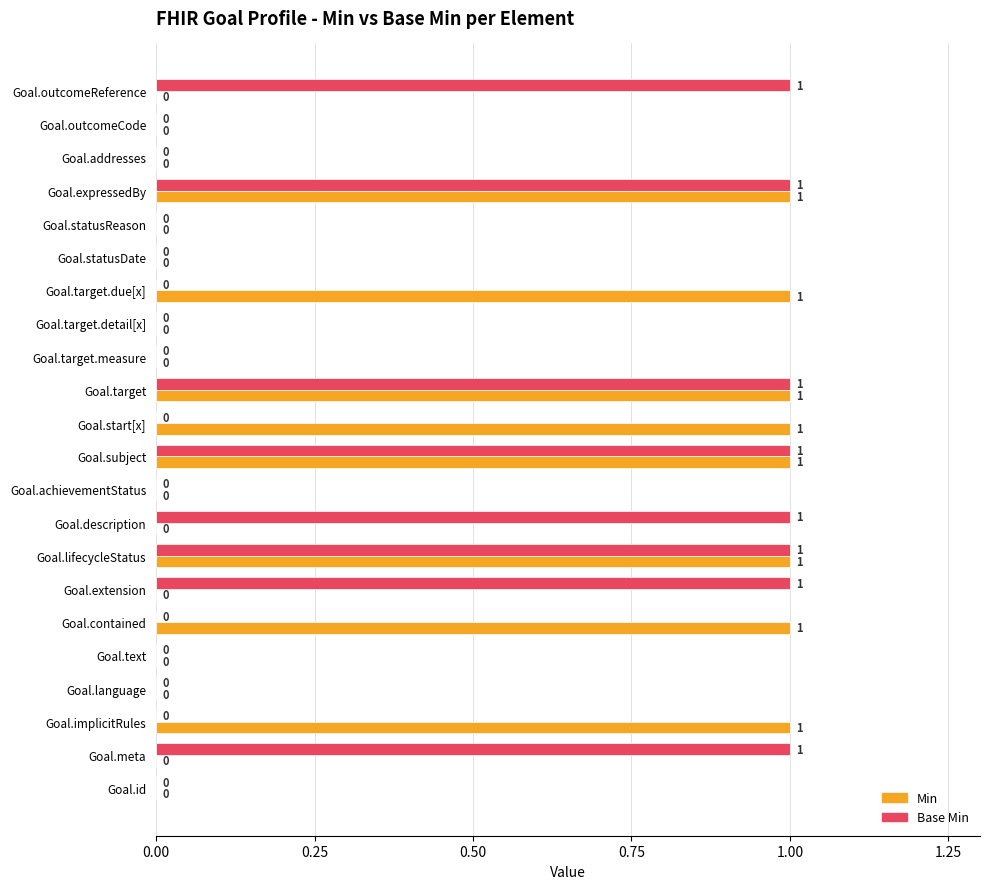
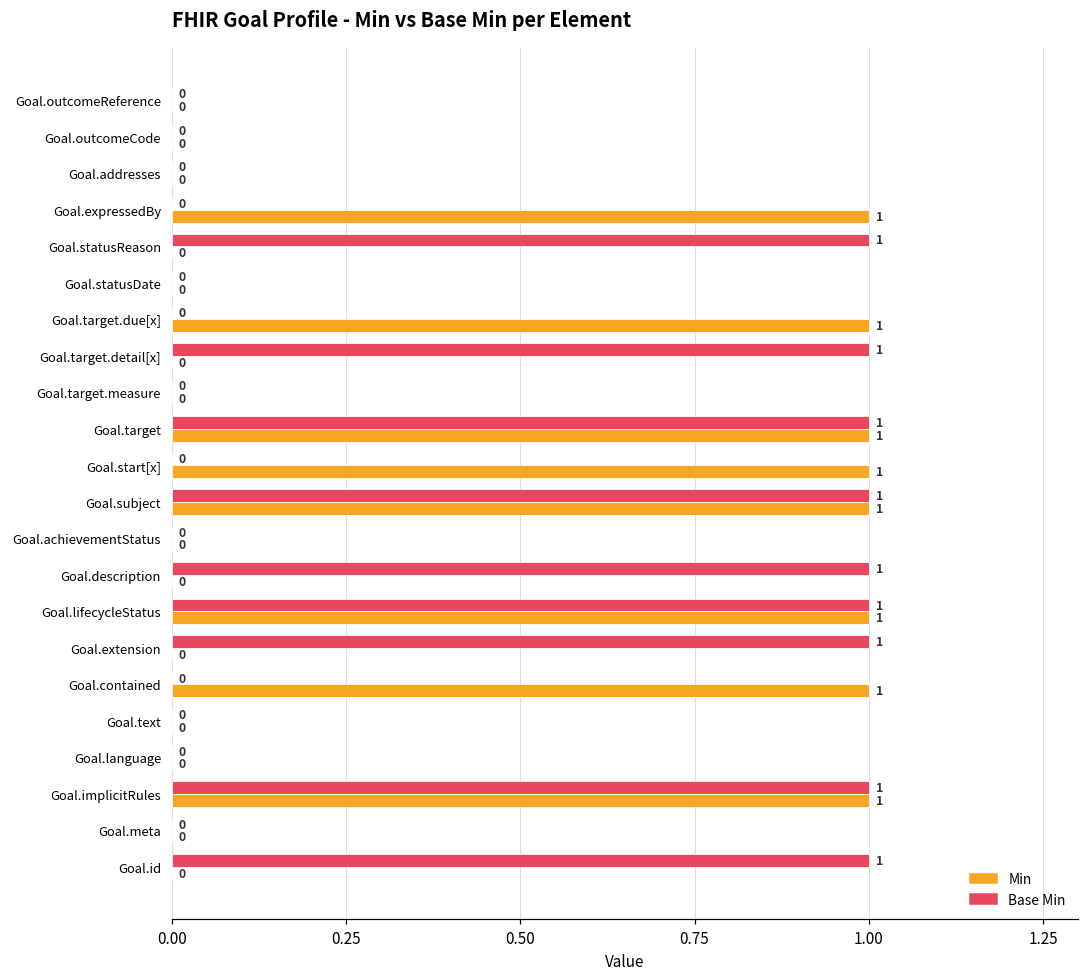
  {
    "Base Min": {
-     "Goal.outcomeReference": 1,
+     "Goal.outcomeReference": 0,
      "Goal.outcomeCode": 0,
      "Goal.addresses": 0,
-     "Goal.expressedBy": 1,
-     "Goal.statusReason": 0,
+     "Goal.expressedBy": 0,
+     "Goal.statusReason": 1,
      "Goal.statusDate": 0,
      "Goal.target.due[x]": 0,
-     "Goal.target.detail[x]": 0,
+     "Goal.target.detail[x]": 1,
      "Goal.target.measure": 0,
      "Goal.target": 1,
      "Goal.start[x]": 0,
      "Goal.subject": 1,
      "Goal.achievementStatus": 0,
      "Goal.description": 1,
      "Goal.lifecycleStatus": 1,
      "Goal.extension": 1,
      "Goal.contained": 0,
      "Goal.text": 0,
      "Goal.language": 0,
-     "Goal.implicitRules": 0,
-     "Goal.meta": 1,
-     "Goal.id": 0
+     "Goal.implicitRules": 1,
+     "Goal.meta": 0,
+     "Goal.id": 1
    },
    "Min": {
      "Goal.outcomeReference": 0,
      "Goal.outcomeCode": 0,
      "Goal.addresses": 0,
      "Goal.expressedBy": 1,
      "Goal.statusReason": 0,
      "Goal.statusDate": 0,
      "Goal.target.due[x]": 1,
      "Goal.target.detail[x]": 0,
      "Goal.target.measure": 0,
      "Goal.target": 1,
      "Goal.start[x]": 1,
      "Goal.subject": 1,
      "Goal.achievementStatus": 0,
      "Goal.description": 0,
      "Goal.lifecycleStatus": 1,
      "Goal.extension": 0,
      "Goal.contained": 1,
      "Goal.text": 0,
      "Goal.language": 0,
      "Goal.implicitRules": 1,
      "Goal.meta": 0,
      "Goal.id": 0
    }
  }
